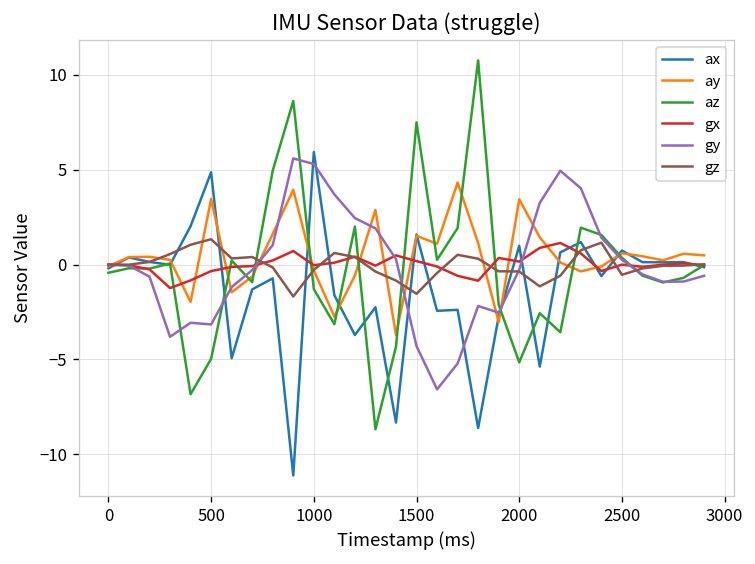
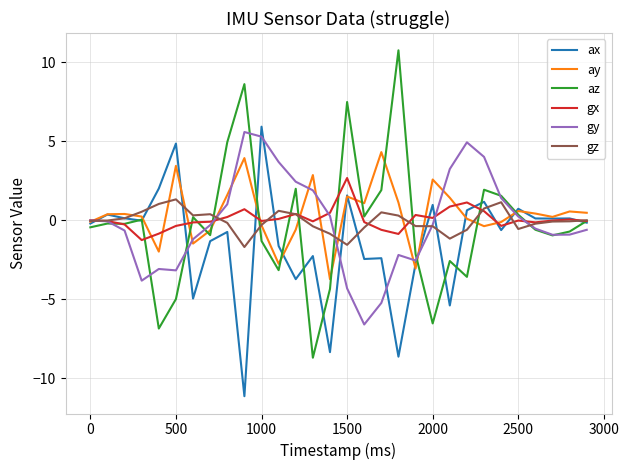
  {
    "ax": {
      "500": 4.9,
      "1000": 5.9,
      "2000": 1.0
    },
    "ay": {
      "500": 3.5,
-     "2000": 3.4
+     "2000": 2.6
    },
    "az": {
      "0": -0.4,
      "500": -5.0,
      "1000": -1.3,
      "1500": 7.5,
-     "2000": -5.2
+     "2000": -6.5
    },
    "gx": {
      "500": -0.3,
      "1000": 0.0,
-     "1500": 0.2,
+     "1500": 2.7,
      "2000": 0.2,
      "2500": 0.0
    },
    "gy": {
      "500": -3.2,
      "1000": 5.3,
      "1500": -4.3
    },
    "gz": {
      "500": 1.3,
      "1500": -1.5,
      "2500": -0.5
    }
  }
